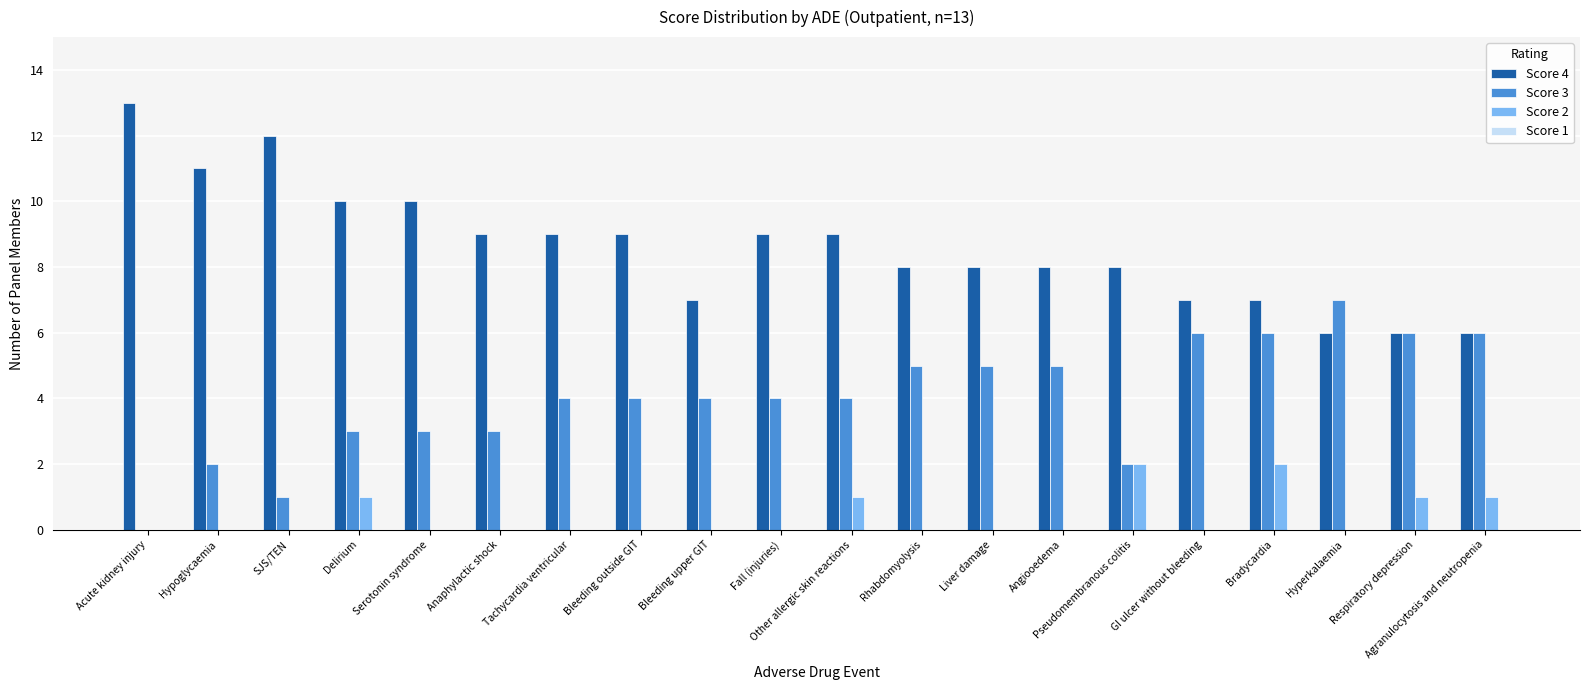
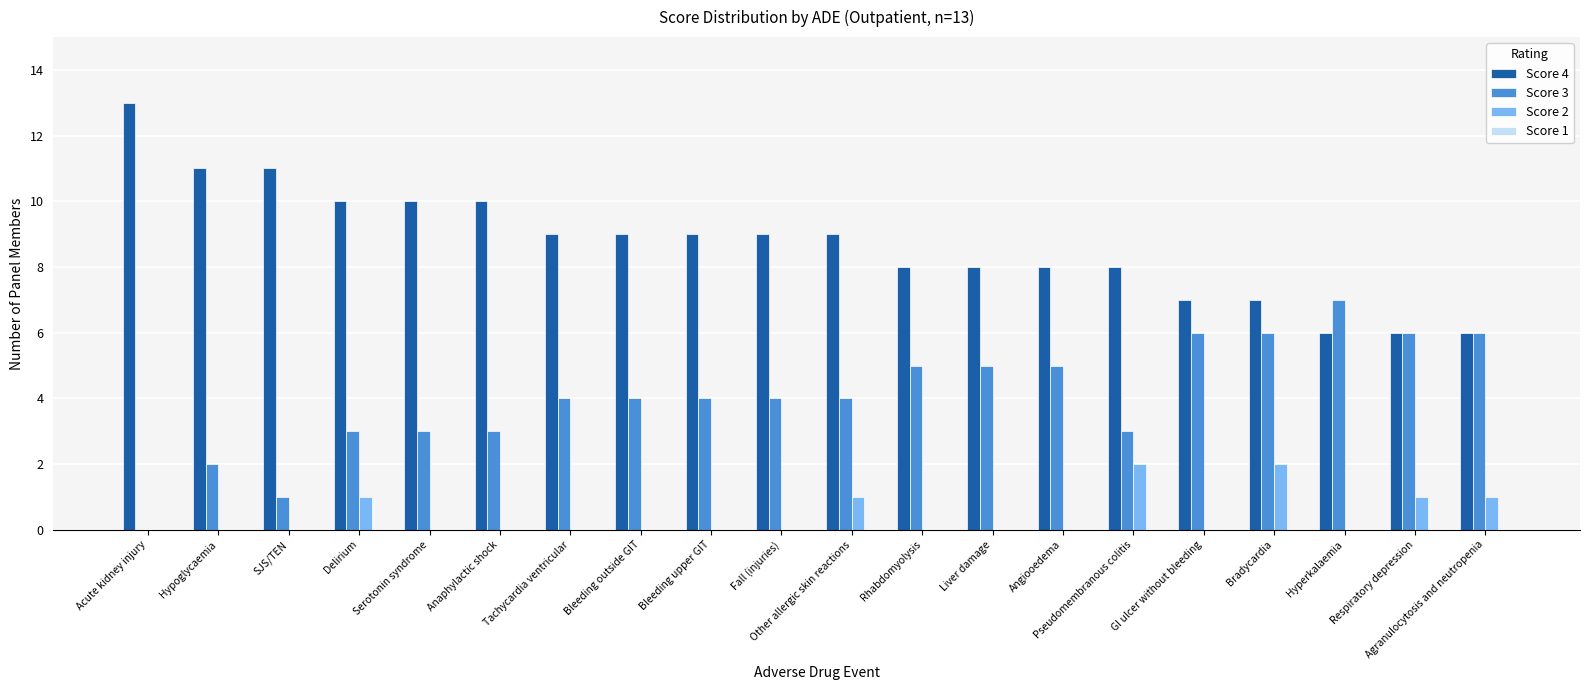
  {
    "Score 4": {
      "Acute kidney injury": 13,
      "Hypoglycaemia": 11,
-     "SJS/TEN": 12,
+     "SJS/TEN": 11,
      "Delirium": 10,
      "Serotonin syndrome": 10,
-     "Anaphylactic shock": 9,
+     "Anaphylactic shock": 10,
      "Tachycardia ventricular": 9,
      "Bleeding outside GIT": 9,
-     "Bleeding upper GIT": 7,
+     "Bleeding upper GIT": 9,
      "Fall (injuries)": 9,
      "Other allergic skin reactions": 9,
      "Rhabdomyolysis": 8,
      "Liver damage": 8,
      "Angiooedema": 8,
      "Pseudomembranous colitis": 8,
      "GI ulcer without bleeding": 7,
      "Bradycardia": 7,
      "Hyperkalaemia": 6,
      "Respiratory depression": 6,
      "Agranulocytosis and neutropenia": 6
    },
    "Score 3": {
      "Acute kidney injury": 0,
      "Hypoglycaemia": 2,
      "SJS/TEN": 1,
      "Delirium": 3,
      "Serotonin syndrome": 3,
      "Anaphylactic shock": 3,
      "Tachycardia ventricular": 4,
      "Bleeding outside GIT": 4,
      "Bleeding upper GIT": 4,
      "Fall (injuries)": 4,
      "Other allergic skin reactions": 4,
      "Rhabdomyolysis": 5,
      "Liver damage": 5,
      "Angiooedema": 5,
-     "Pseudomembranous colitis": 2,
+     "Pseudomembranous colitis": 3,
      "GI ulcer without bleeding": 6,
      "Bradycardia": 6,
      "Hyperkalaemia": 7,
      "Respiratory depression": 6,
      "Agranulocytosis and neutropenia": 6
    },
    "Score 2": {
      "Acute kidney injury": 0,
      "Hypoglycaemia": 0,
      "SJS/TEN": 0,
      "Delirium": 1,
      "Serotonin syndrome": 0,
      "Anaphylactic shock": 0,
      "Tachycardia ventricular": 0,
      "Bleeding outside GIT": 0,
      "Bleeding upper GIT": 0,
      "Fall (injuries)": 0,
      "Other allergic skin reactions": 1,
      "Rhabdomyolysis": 0,
      "Liver damage": 0,
      "Angiooedema": 0,
      "Pseudomembranous colitis": 2,
      "GI ulcer without bleeding": 0,
      "Bradycardia": 2,
      "Hyperkalaemia": 0,
      "Respiratory depression": 1,
      "Agranulocytosis and neutropenia": 1
    },
    "Score 1": {
      "Acute kidney injury": 0,
      "Hypoglycaemia": 0,
      "SJS/TEN": 0,
      "Delirium": 0,
      "Serotonin syndrome": 0,
      "Anaphylactic shock": 0,
      "Tachycardia ventricular": 0,
      "Bleeding outside GIT": 0,
      "Bleeding upper GIT": 0,
      "Fall (injuries)": 0,
      "Other allergic skin reactions": 0,
      "Rhabdomyolysis": 0,
      "Liver damage": 0,
      "Angiooedema": 0,
      "Pseudomembranous colitis": 0,
      "GI ulcer without bleeding": 0,
      "Bradycardia": 0,
      "Hyperkalaemia": 0,
      "Respiratory depression": 0,
      "Agranulocytosis and neutropenia": 0
    }
  }
